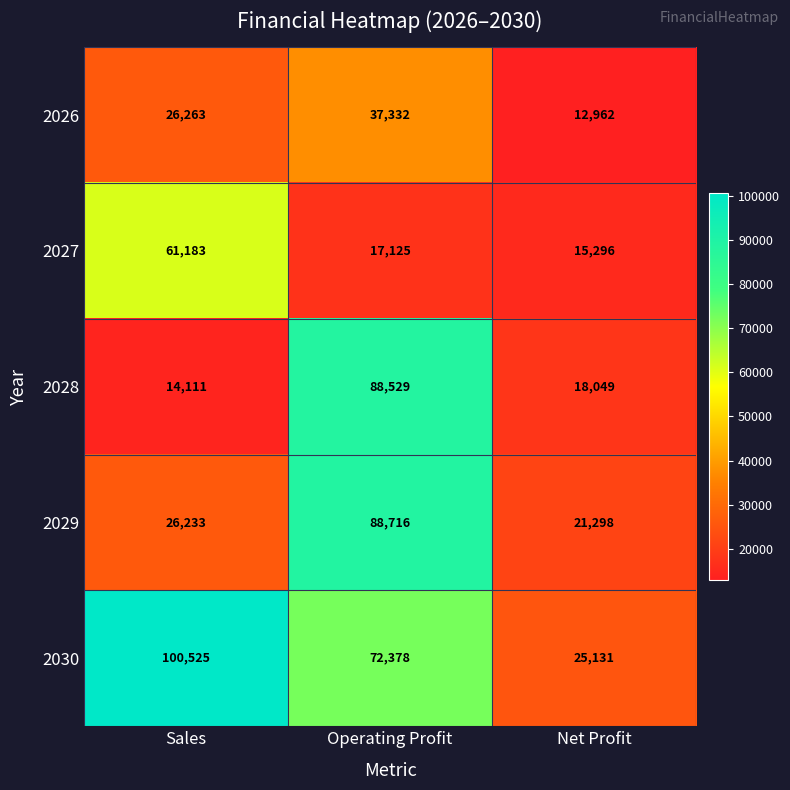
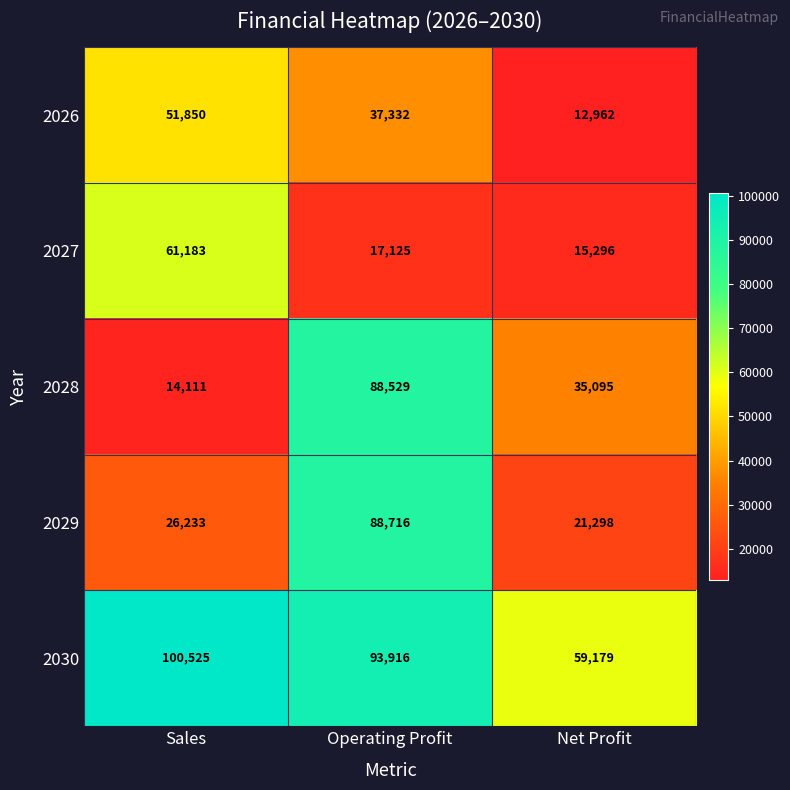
  {
    "2026": {
-     "Sales": "26,263",
+     "Sales": "51,850",
      "Operating Profit": "37,332",
      "Net Profit": "12,962"
    },
    "2027": {
      "Sales": "61,183",
      "Operating Profit": "17,125",
      "Net Profit": "15,296"
    },
    "2028": {
      "Sales": "14,111",
      "Operating Profit": "88,529",
-     "Net Profit": "18,049"
+     "Net Profit": "35,095"
    },
    "2029": {
      "Sales": "26,233",
      "Operating Profit": "88,716",
      "Net Profit": "21,298"
    },
    "2030": {
      "Sales": "100,525",
-     "Operating Profit": "72,378",
-     "Net Profit": "25,131"
+     "Operating Profit": "93,916",
+     "Net Profit": "59,179"
    }
  }
